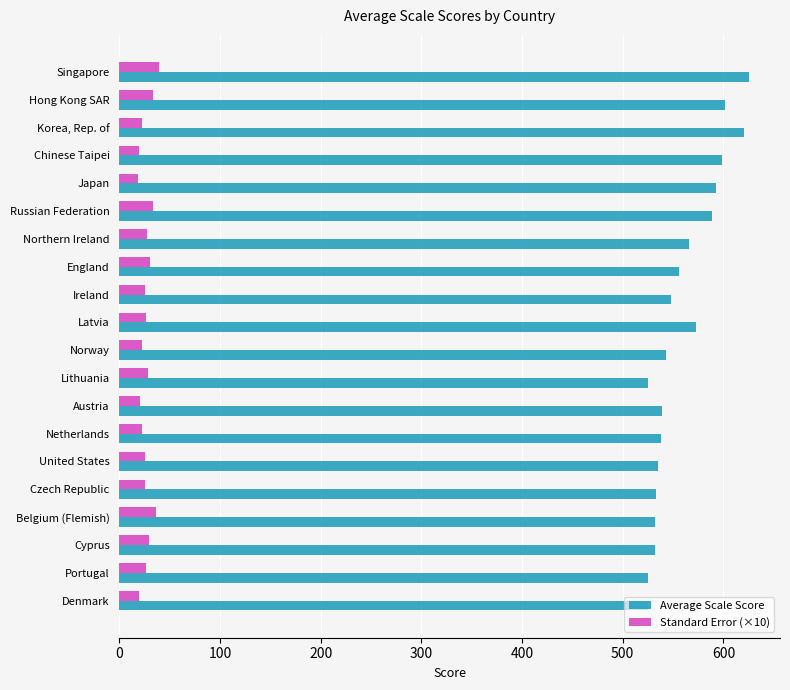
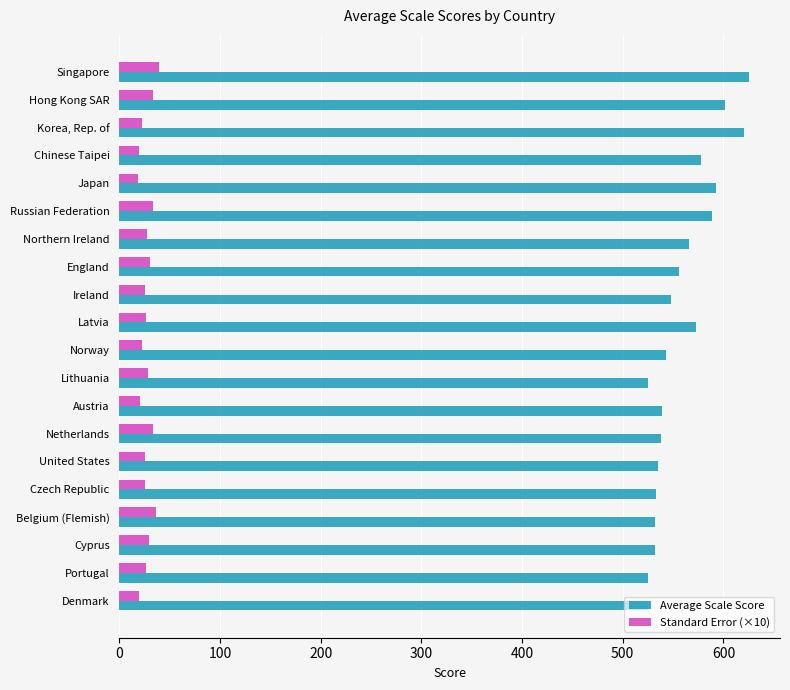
  {
    "Average Scale Score": {
      "Singapore": 625,
      "Hong Kong SAR": 602,
      "Korea, Rep. of": 620,
-     "Chinese Taipei": 599,
+     "Chinese Taipei": 578,
      "Japan": 593,
      "Russian Federation": 589,
      "Northern Ireland": 566,
      "England": 556,
      "Ireland": 548,
      "Latvia": 573,
      "Norway": 543,
      "Lithuania": 525,
      "Austria": 539,
      "Netherlands": 538,
      "United States": 535,
      "Czech Republic": 533,
      "Belgium (Flemish)": 532,
      "Cyprus": 532,
      "Portugal": 525
    },
    "Standard Error (×10)": {
      "Singapore": 39,
      "Hong Kong SAR": 33,
      "Korea, Rep. of": 22,
      "Chinese Taipei": 19,
      "Japan": 18,
      "Russian Federation": 33,
      "Northern Ireland": 27,
      "England": 30,
      "Ireland": 25,
      "Latvia": 26,
      "Norway": 22,
      "Lithuania": 28,
      "Austria": 20,
-     "Netherlands": 22,
+     "Netherlands": 33,
      "United States": 25,
      "Czech Republic": 25,
      "Belgium (Flemish)": 36,
      "Cyprus": 29,
      "Portugal": 26,
      "Denmark": 19
    }
  }
